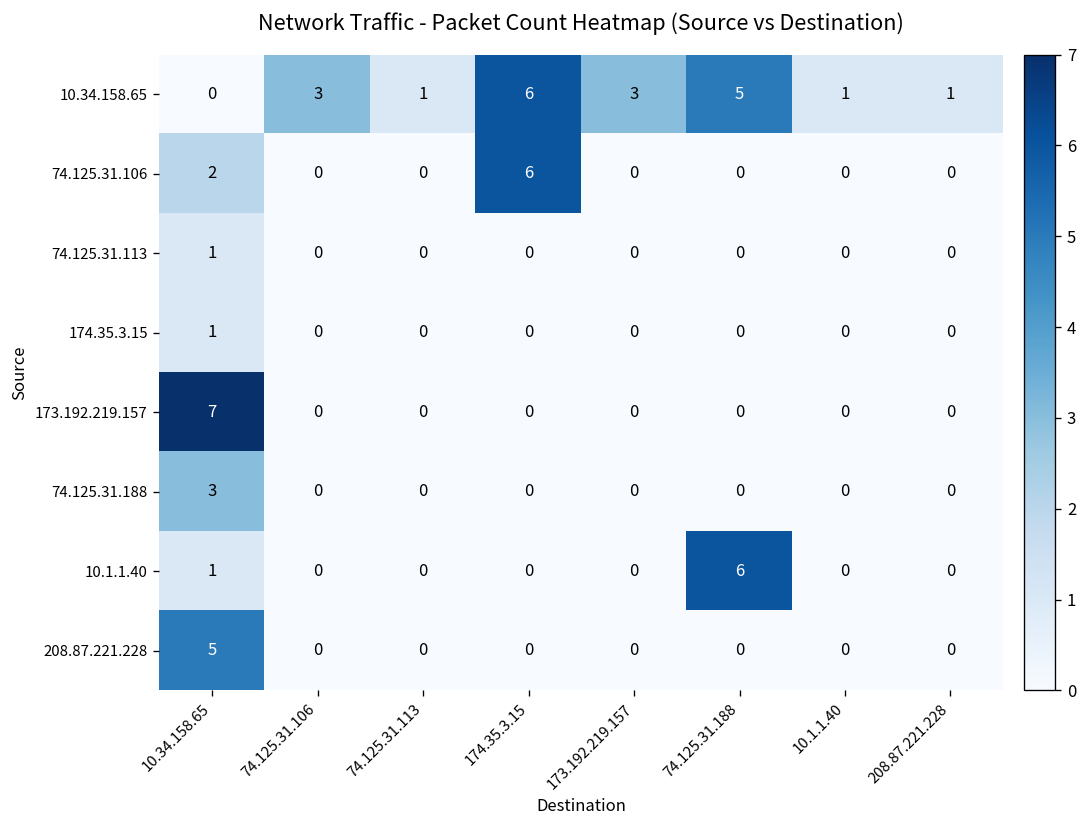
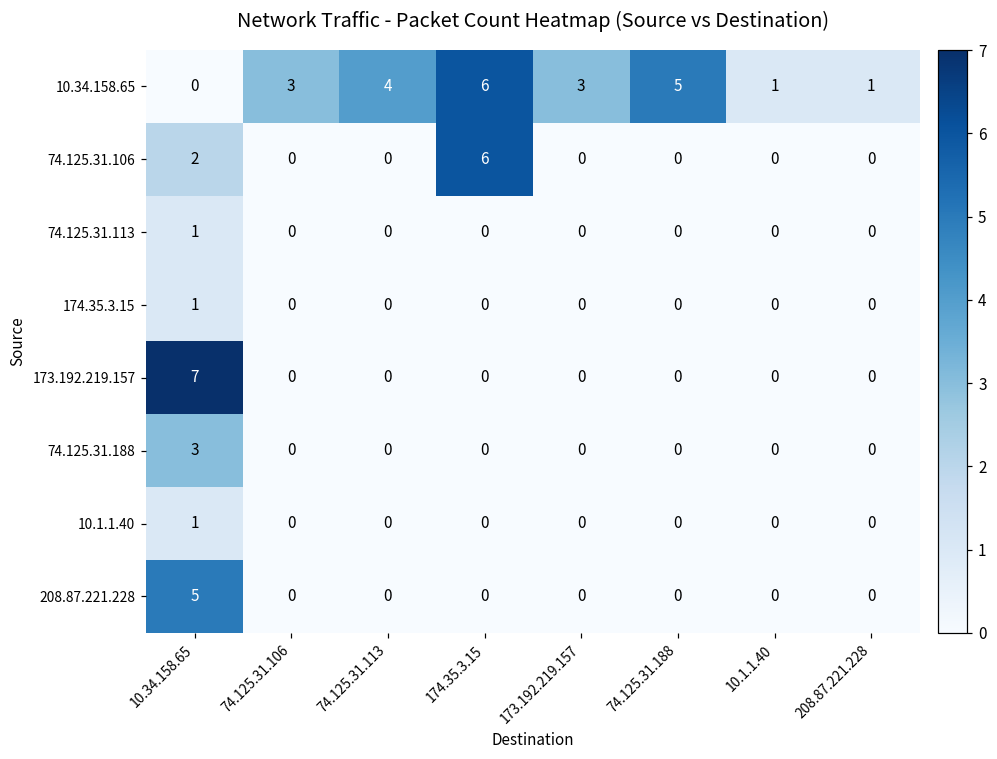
  {
    "10.34.158.65": {
      "10.34.158.65": 0,
      "74.125.31.106": 3,
-     "74.125.31.113": 1,
+     "74.125.31.113": 4,
      "174.35.3.15": 6,
      "173.192.219.157": 3,
      "74.125.31.188": 5,
      "10.1.1.40": 1,
      "208.87.221.228": 1
    },
    "74.125.31.106": {
      "10.34.158.65": 2,
      "74.125.31.106": 0,
      "74.125.31.113": 0,
      "174.35.3.15": 6,
      "173.192.219.157": 0,
      "74.125.31.188": 0,
      "10.1.1.40": 0,
      "208.87.221.228": 0
    },
    "74.125.31.113": {
      "10.34.158.65": 1,
      "74.125.31.106": 0,
      "74.125.31.113": 0,
      "174.35.3.15": 0,
      "173.192.219.157": 0,
      "74.125.31.188": 0,
      "10.1.1.40": 0,
      "208.87.221.228": 0
    },
    "174.35.3.15": {
      "10.34.158.65": 1,
      "74.125.31.106": 0,
      "74.125.31.113": 0,
      "174.35.3.15": 0,
      "173.192.219.157": 0,
      "74.125.31.188": 0,
      "10.1.1.40": 0,
      "208.87.221.228": 0
    },
    "173.192.219.157": {
      "10.34.158.65": 7,
      "74.125.31.106": 0,
      "74.125.31.113": 0,
      "174.35.3.15": 0,
      "173.192.219.157": 0,
      "74.125.31.188": 0,
      "10.1.1.40": 0,
      "208.87.221.228": 0
    },
    "74.125.31.188": {
      "10.34.158.65": 3,
      "74.125.31.106": 0,
      "74.125.31.113": 0,
      "174.35.3.15": 0,
      "173.192.219.157": 0,
      "74.125.31.188": 0,
      "10.1.1.40": 0,
      "208.87.221.228": 0
    },
    "10.1.1.40": {
      "10.34.158.65": 1,
      "74.125.31.106": 0,
      "74.125.31.113": 0,
      "174.35.3.15": 0,
      "173.192.219.157": 0,
-     "74.125.31.188": 6,
+     "74.125.31.188": 0,
      "10.1.1.40": 0,
      "208.87.221.228": 0
    },
    "208.87.221.228": {
      "10.34.158.65": 5,
      "74.125.31.106": 0,
      "74.125.31.113": 0,
      "174.35.3.15": 0,
      "173.192.219.157": 0,
      "74.125.31.188": 0,
      "10.1.1.40": 0,
      "208.87.221.228": 0
    }
  }
